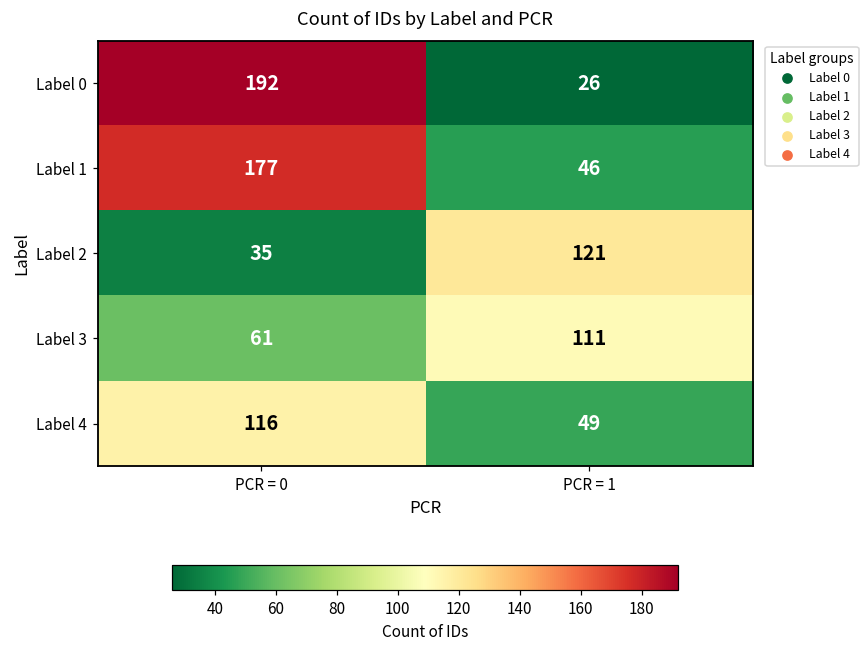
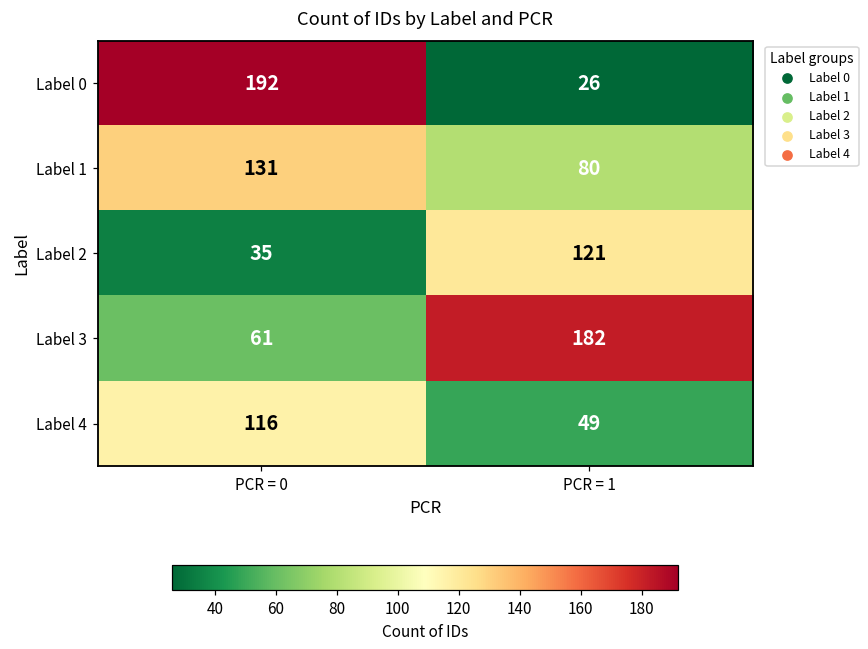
  {
    "Label 0": {
      "PCR = 0": 192,
      "PCR = 1": 26
    },
    "Label 1": {
-     "PCR = 0": 177,
-     "PCR = 1": 46
+     "PCR = 0": 131,
+     "PCR = 1": 80
    },
    "Label 2": {
      "PCR = 0": 35,
      "PCR = 1": 121
    },
    "Label 3": {
      "PCR = 0": 61,
-     "PCR = 1": 111
+     "PCR = 1": 182
    },
    "Label 4": {
      "PCR = 0": 116,
      "PCR = 1": 49
    }
  }
